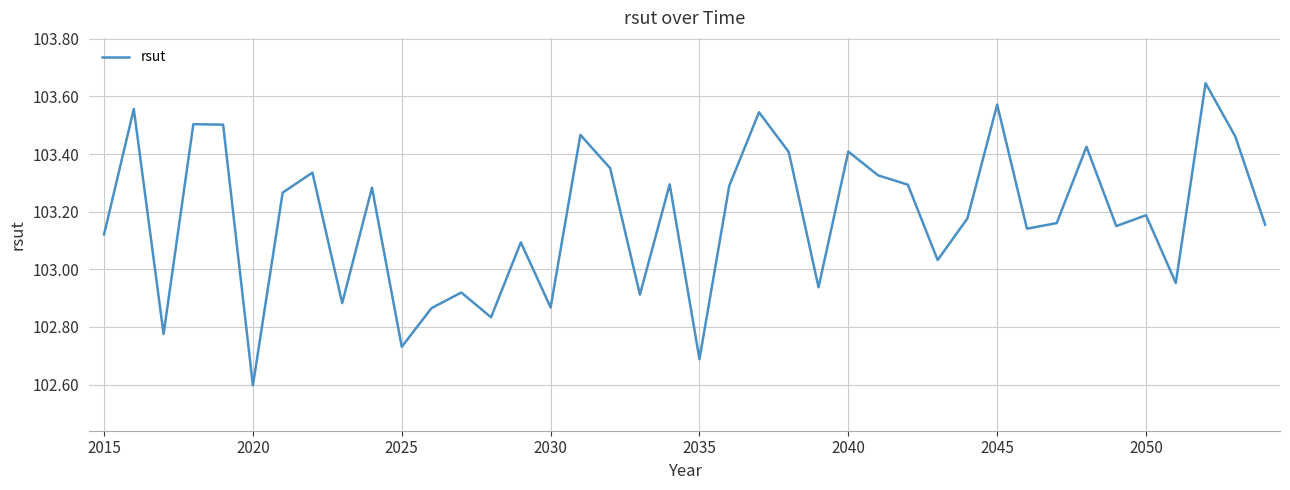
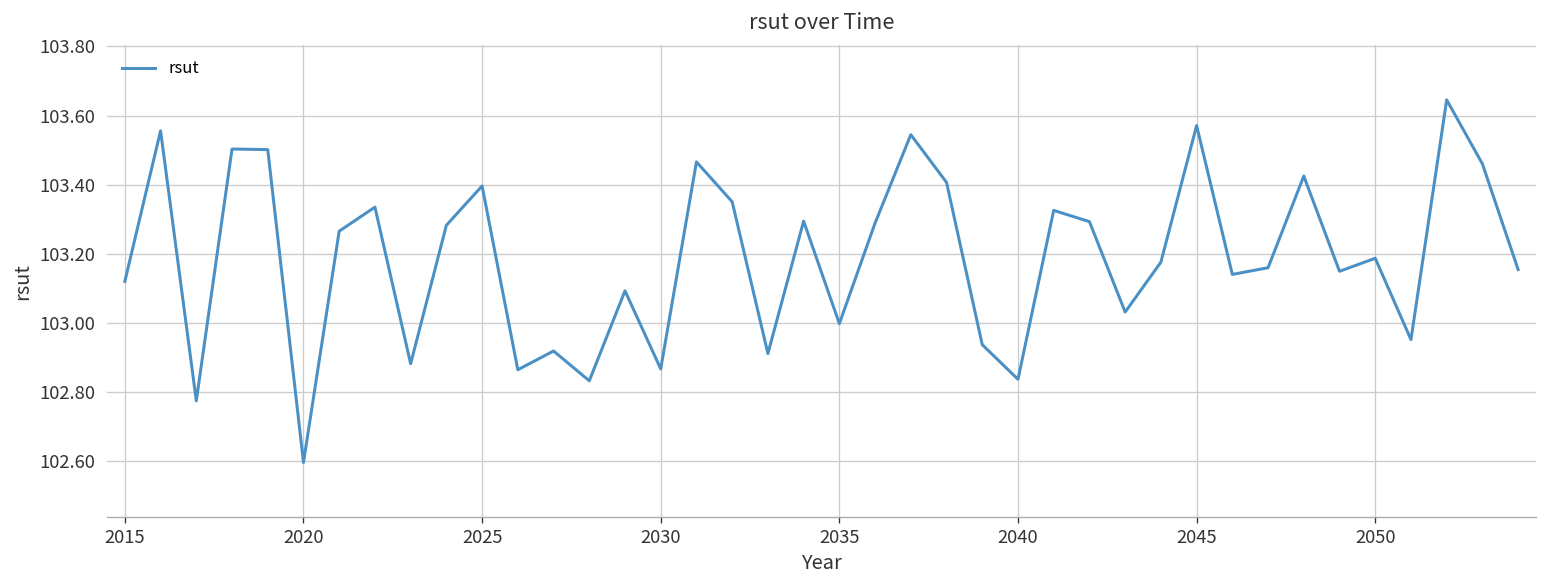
  {
    "2015": 103.12,
    "2020": 102.60,
-   "2025": 102.73,
+   "2025": 103.40,
    "2030": 102.87,
-   "2035": 102.69,
-   "2040": 103.41,
+   "2035": 103.00,
+   "2040": 102.84,
    "2045": 103.57,
    "2050": 103.19
  }
